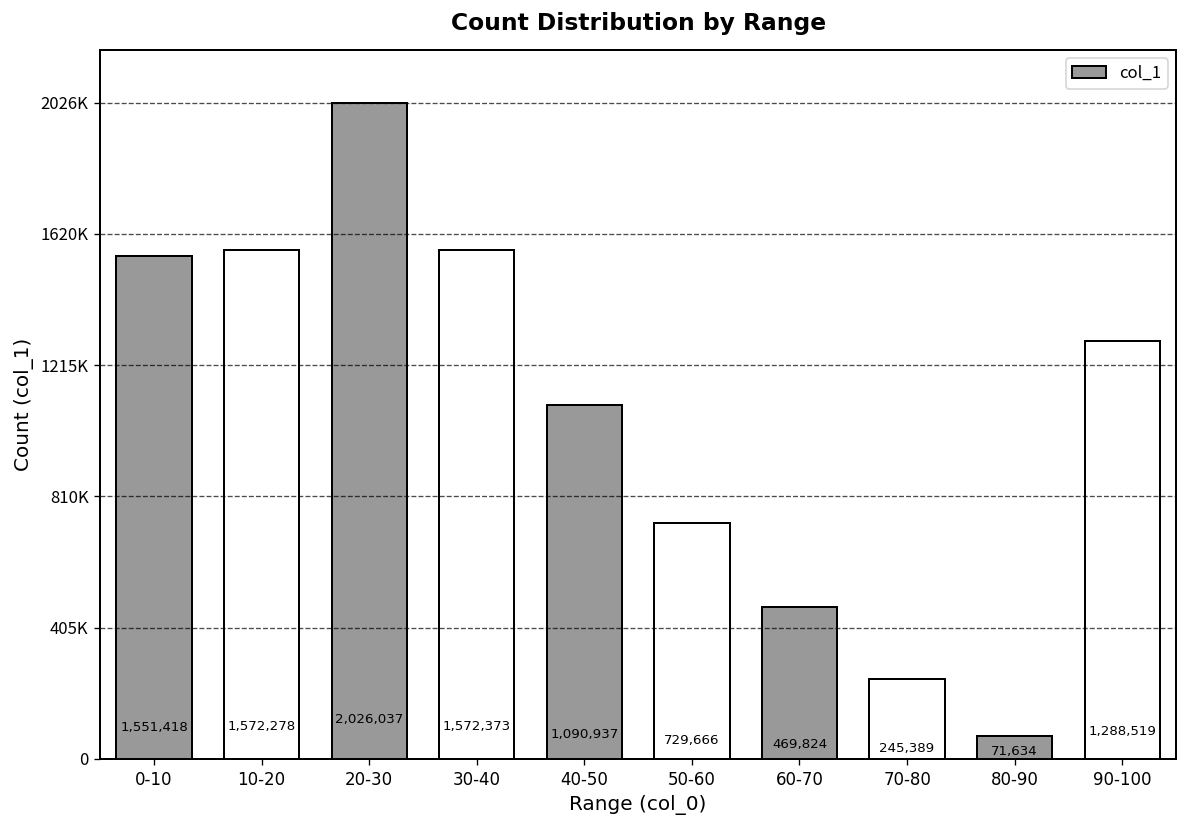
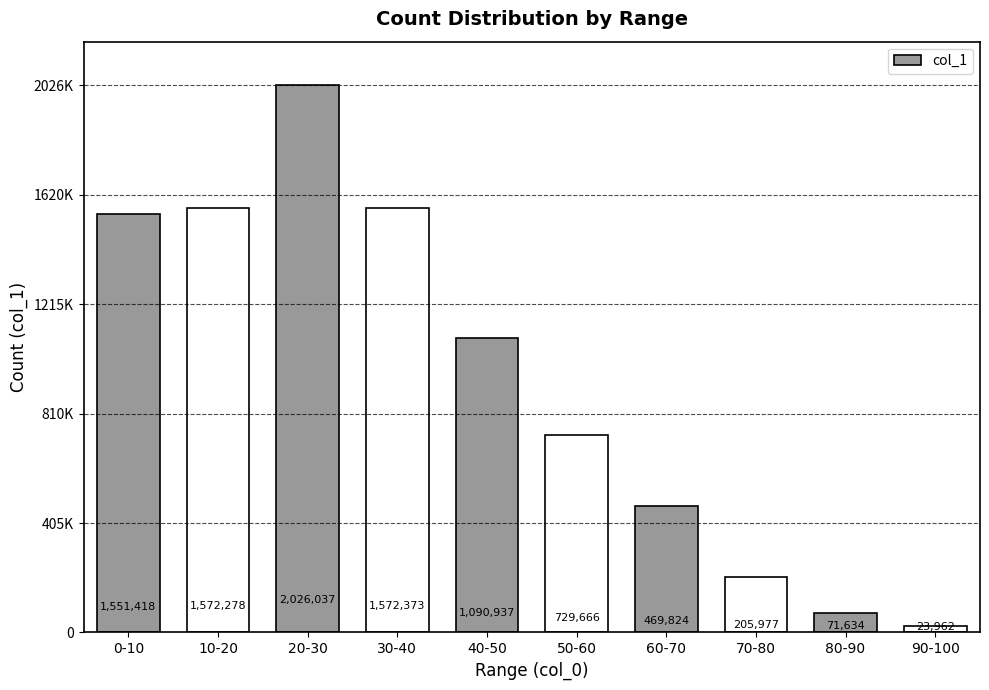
  {
    "0-10": "1,551,418",
    "10-20": "1,572,278",
    "20-30": "2,026,037",
    "30-40": "1,572,373",
    "40-50": "1,090,937",
    "50-60": "729,666",
    "60-70": "469,824",
-   "70-80": "245,389",
+   "70-80": "205,977",
    "80-90": "71,634",
-   "90-100": "1,288,519"
+   "90-100": "23,962"
  }
